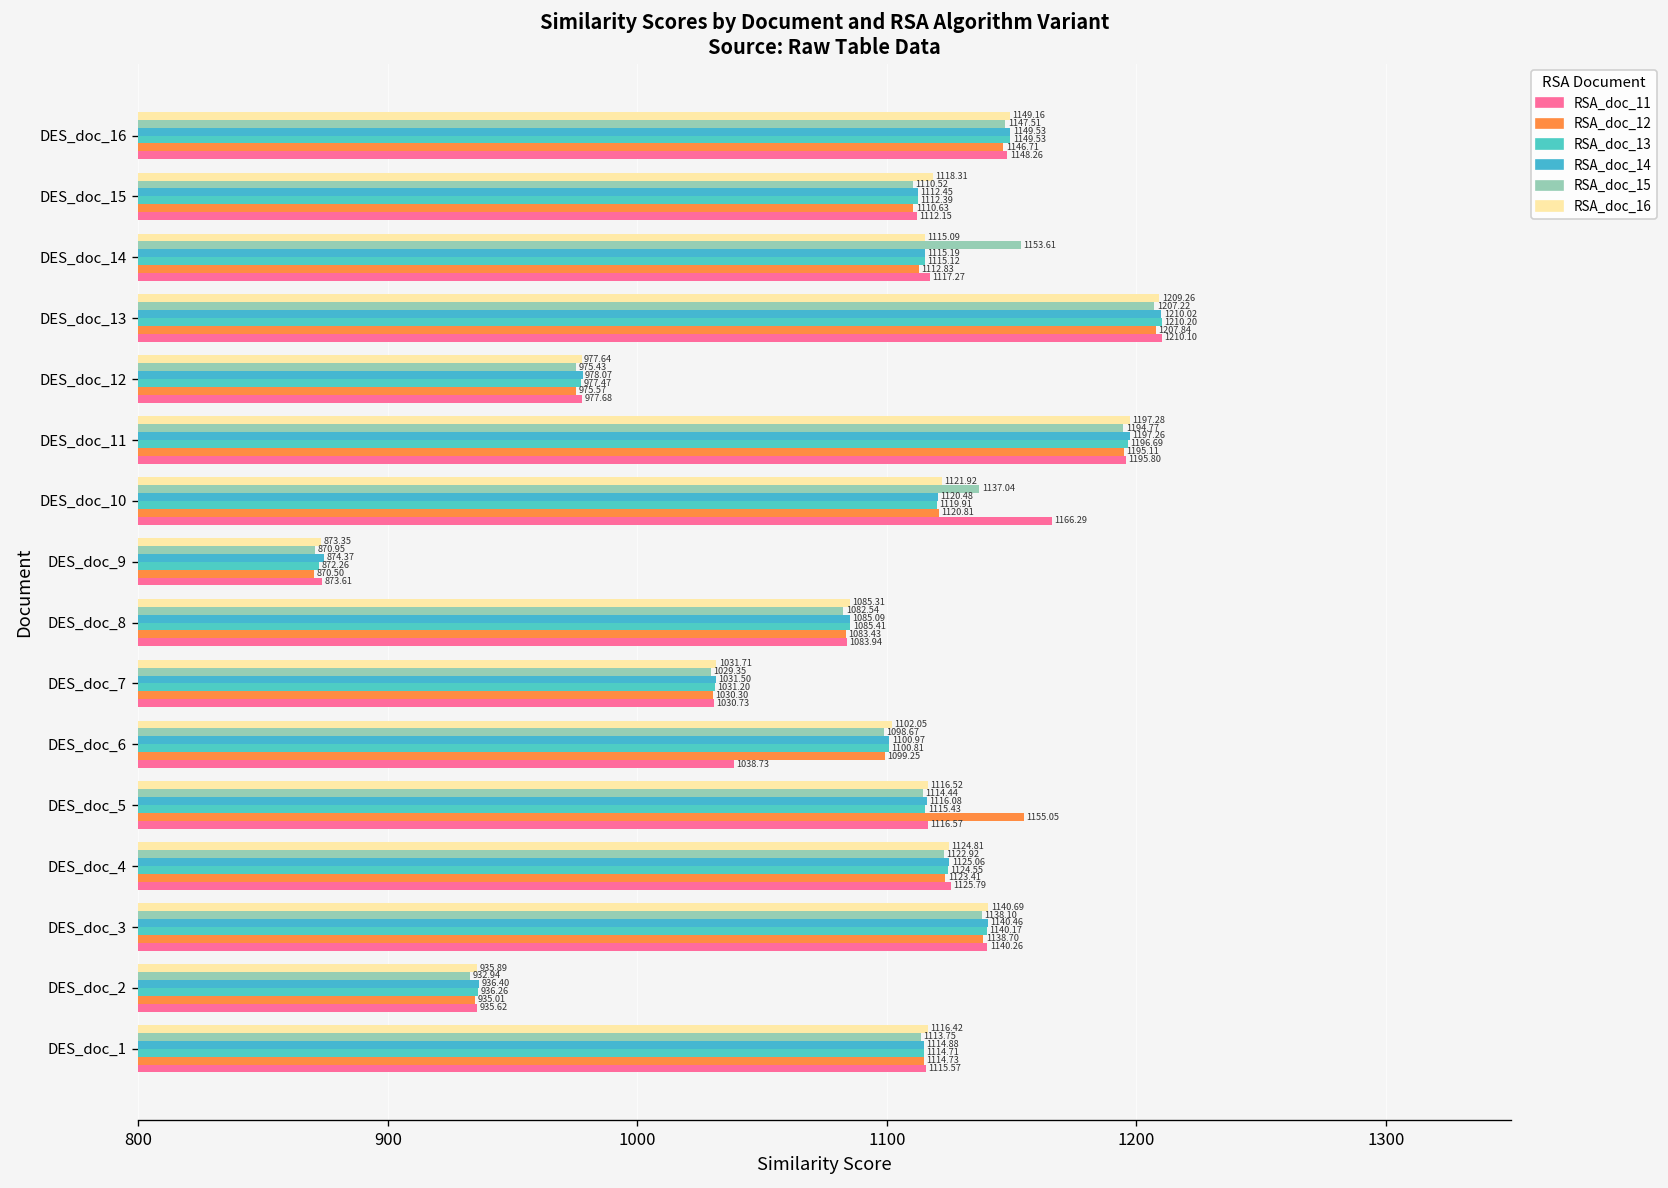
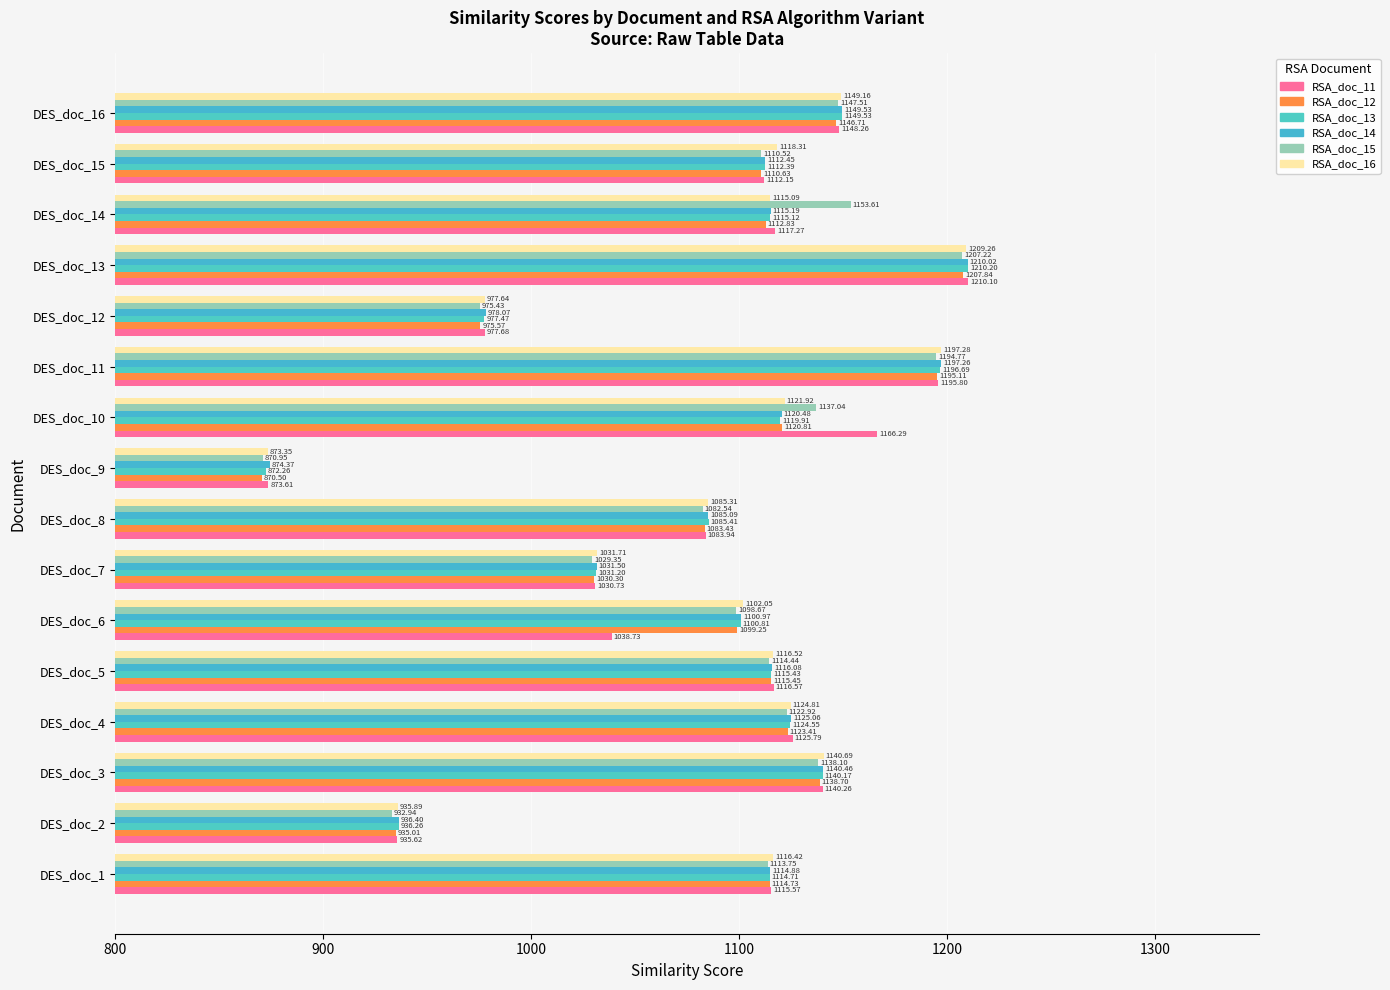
  {
    "RSA_doc_11": {
      "DES_doc_14": 1117.27,
      "DES_doc_13": 1210.10,
      "DES_doc_12": 977.68,
      "DES_doc_10": 1166.29,
      "DES_doc_9": 873.61,
      "DES_doc_6": 1038.73,
      "DES_doc_4": 1125.79
    },
    "RSA_doc_12": {
      "DES_doc_14": 1112.83,
      "DES_doc_13": 1207.84,
      "DES_doc_12": 975.57,
      "DES_doc_9": 870.50,
-     "DES_doc_5": 1155.05
+     "DES_doc_5": 1115.45
    },
    "RSA_doc_15": {
      "DES_doc_15": 1110.52,
      "DES_doc_14": 1153.61,
      "DES_doc_12": 975.43,
      "DES_doc_11": 1194.77,
      "DES_doc_10": 1137.04,
      "DES_doc_9": 870.95,
      "DES_doc_8": 1082.54,
      "DES_doc_7": 1029.35,
      "DES_doc_6": 1098.67,
      "DES_doc_3": 1138.10,
      "DES_doc_2": 932.94
    },
    "RSA_doc_16": {
      "DES_doc_15": 1118.31,
      "DES_doc_14": 1115.09,
      "DES_doc_12": 977.64,
      "DES_doc_11": 1197.28,
      "DES_doc_10": 1121.92,
      "DES_doc_9": 873.35,
      "DES_doc_8": 1085.31,
      "DES_doc_7": 1031.71,
      "DES_doc_6": 1102.05,
      "DES_doc_5": 1116.52,
      "DES_doc_4": 1124.81,
      "DES_doc_3": 1140.69,
      "DES_doc_2": 935.89,
      "DES_doc_1": 1116.42
    }
  }
